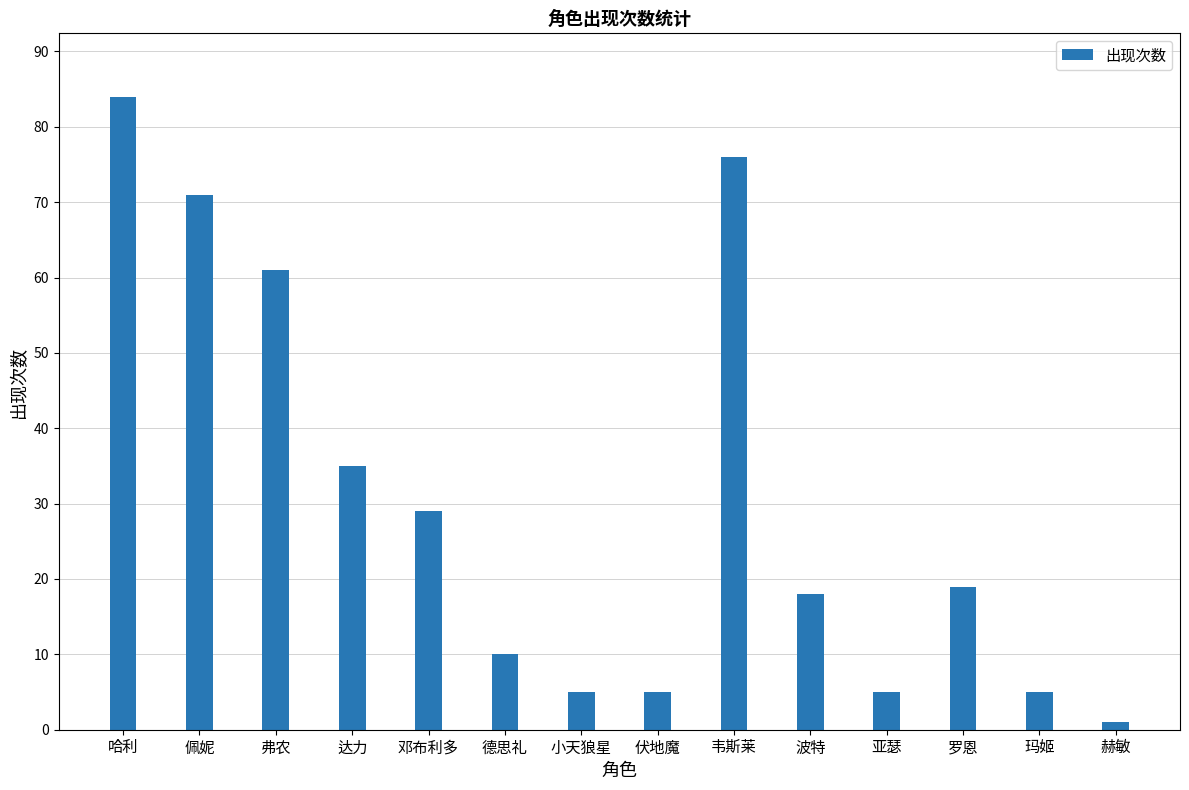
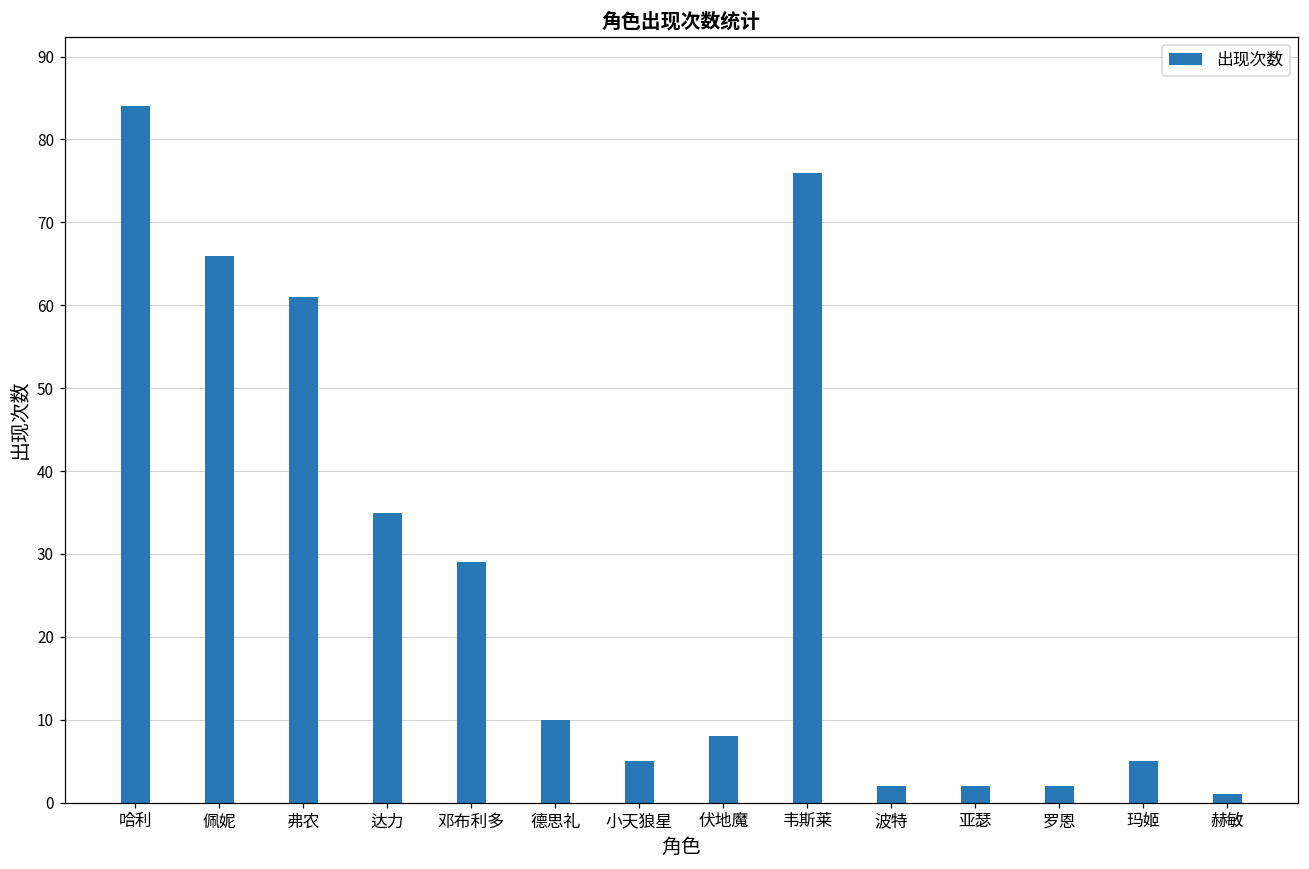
  {
    "哈利": 84,
-   "佩妮": 71,
+   "佩妮": 66,
    "弗农": 61,
    "达力": 35,
    "邓布利多": 29,
    "德思礼": 10,
    "小天狼星": 5,
-   "伏地魔": 5,
+   "伏地魔": 8,
    "韦斯莱": 76,
-   "波特": 18,
-   "亚瑟": 5,
-   "罗恩": 19,
+   "波特": 2,
+   "亚瑟": 2,
+   "罗恩": 2,
    "玛姬": 5,
    "赫敏": 1
  }
